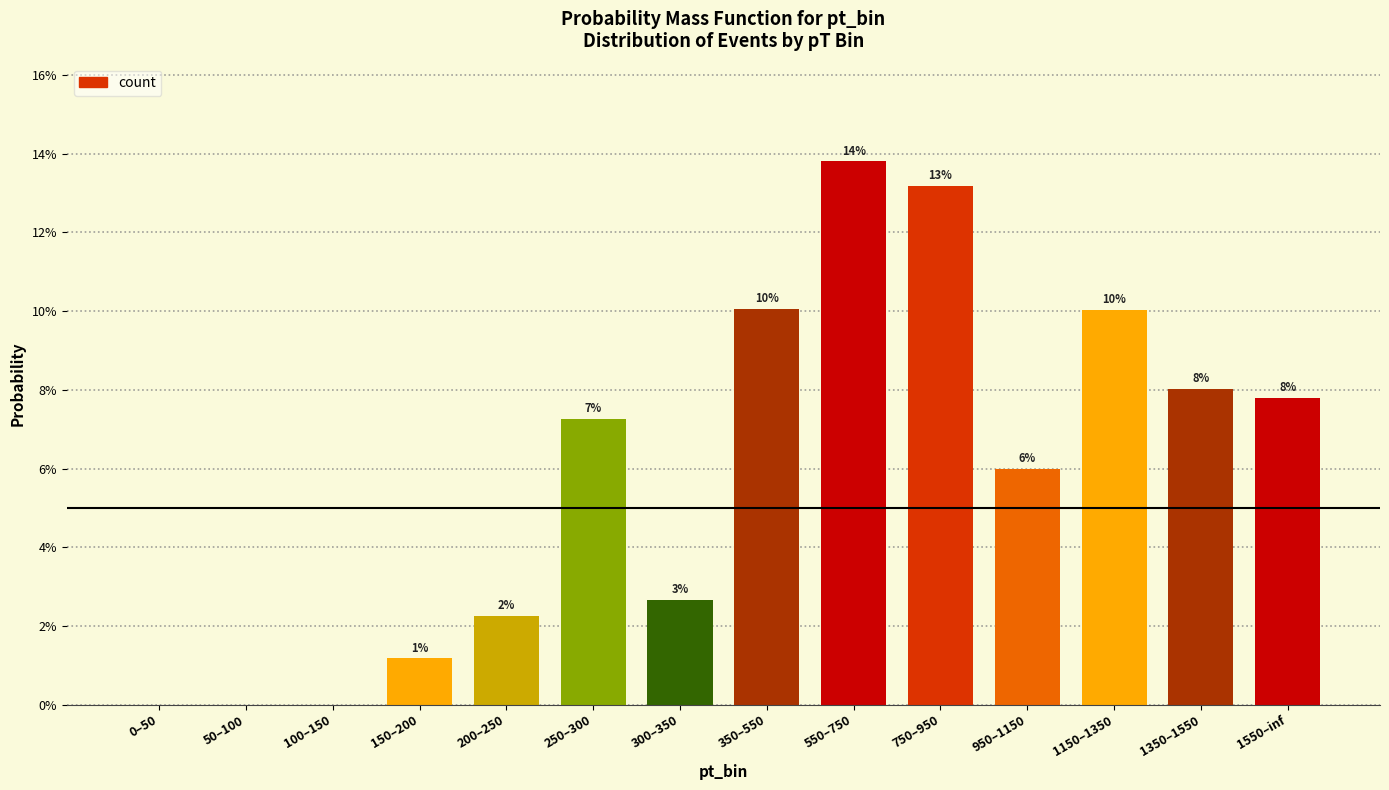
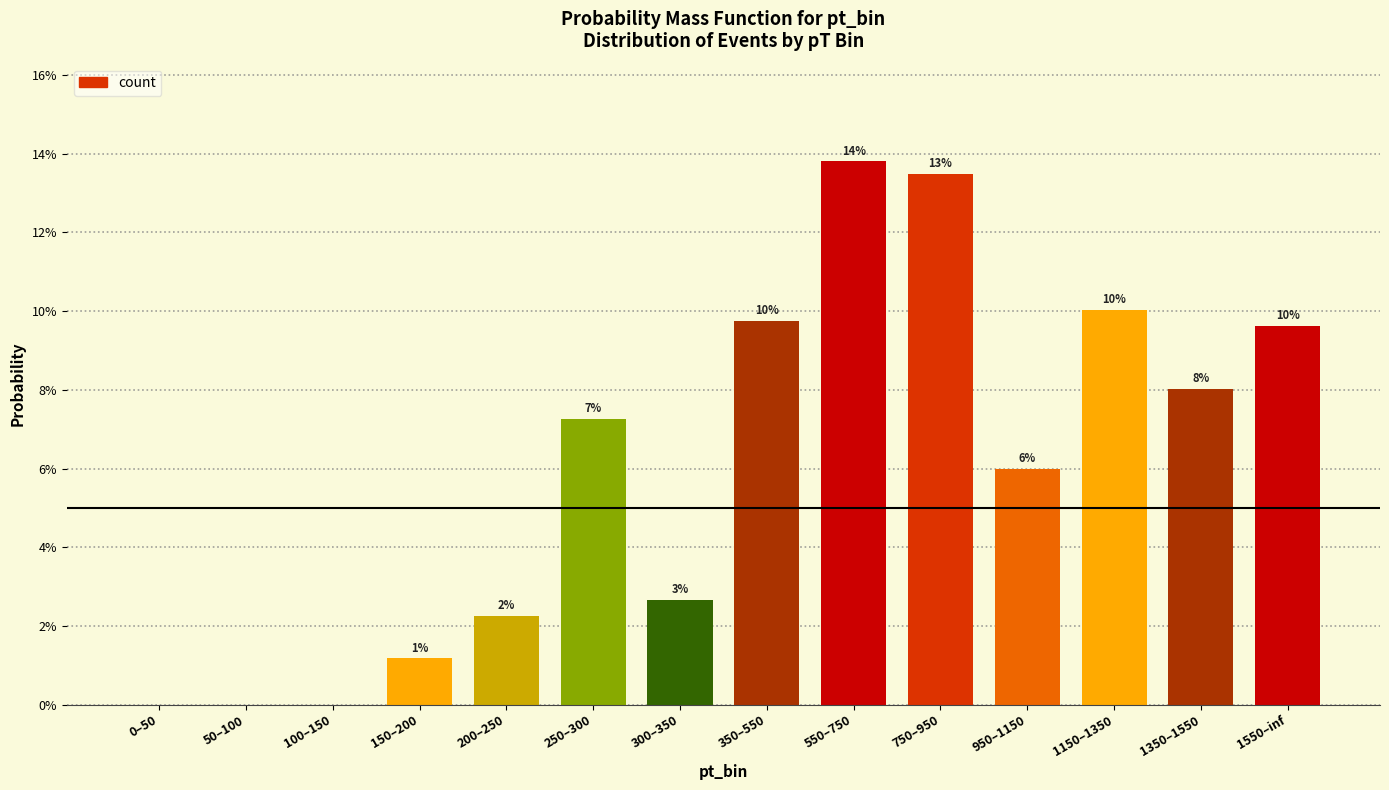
  {
    "150–200": "1%",
    "200–250": "2%",
    "250–300": "7%",
    "300–350": "3%",
-   "350–550": "10.1%",
+   "350–550": "9.7%",
    "550–750": "14%",
-   "750–950": "13.2%",
+   "750–950": "13.5%",
    "950–1150": "6%",
    "1150–1350": "10%",
    "1350–1550": "8%",
-   "1550–inf": "8%"
+   "1550–inf": "10%"
  }
